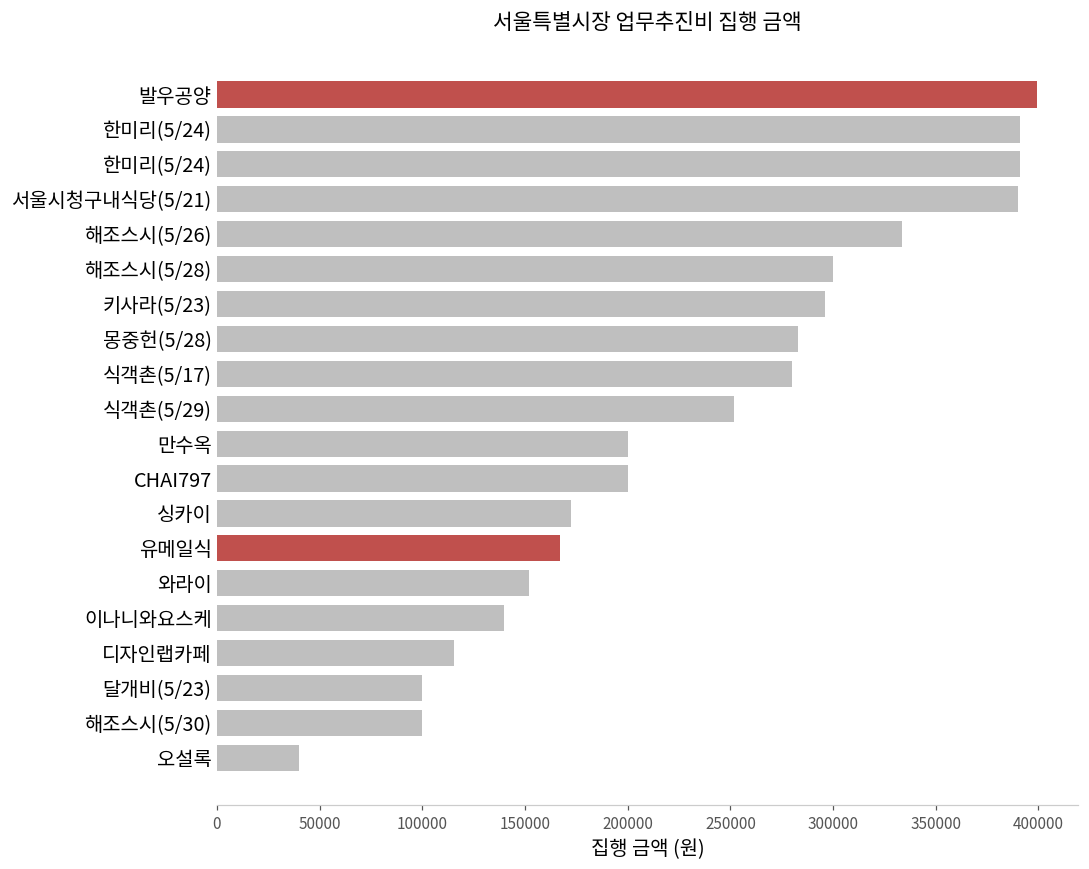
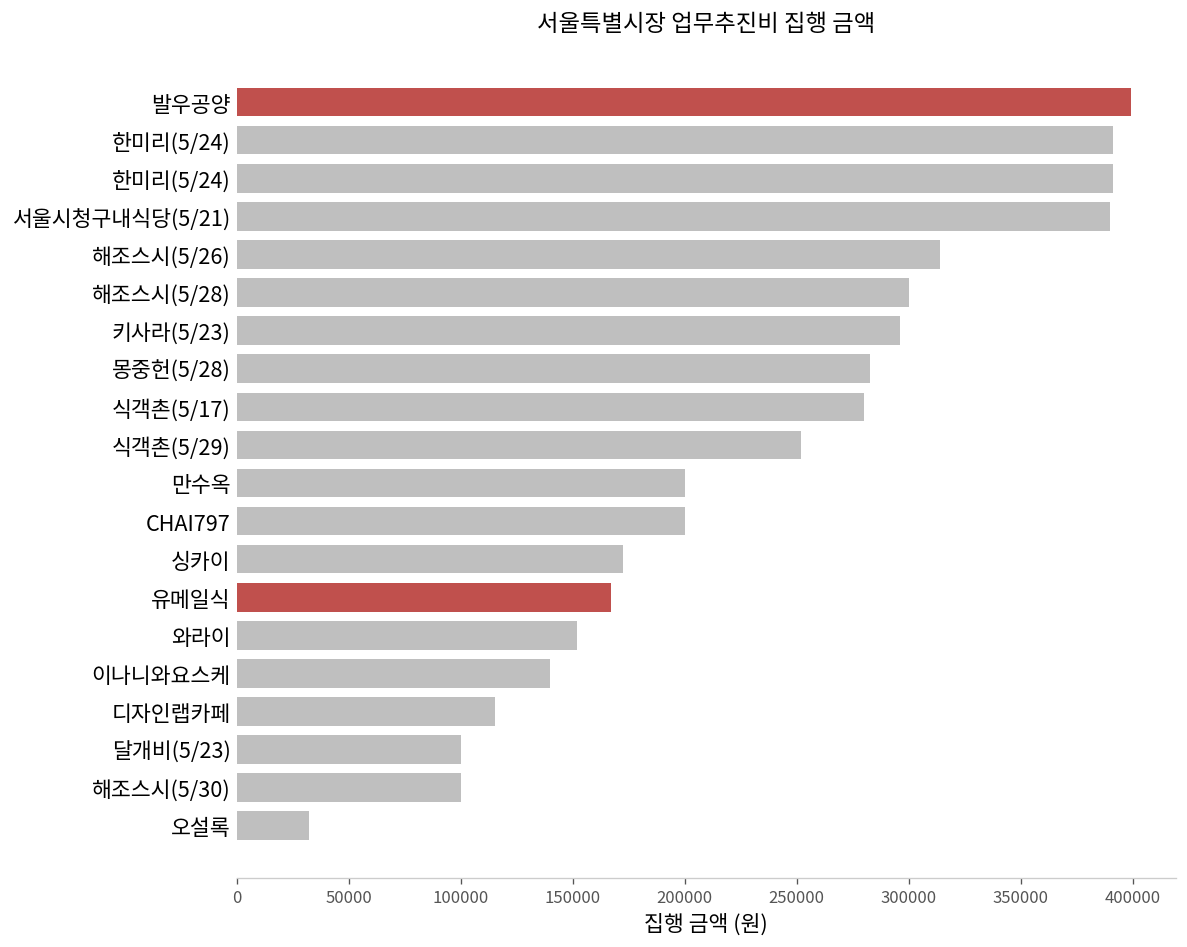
  {
    "발우공양": 399000,
    "서울시청구내식당(5/21)": 390000,
-   "해조스시(5/26)": 333000,
+   "해조스시(5/26)": 314000,
    "해조스시(5/28)": 300000,
    "키사라(5/23)": 296000,
    "몽중헌(5/28)": 283000,
    "식객촌(5/17)": 280000,
    "식객촌(5/29)": 252000,
    "만수옥": 200000,
    "CHAI797": 200000,
    "싱카이": 173000,
    "유메일식": 167000,
    "와라이": 152000,
    "이나니와요스케": 140000,
    "디자인랩카페": 115000,
    "달개비(5/23)": 100000,
    "해조스시(5/30)": 100000,
-   "오설록": 40000
+   "오설록": 32000
  }
